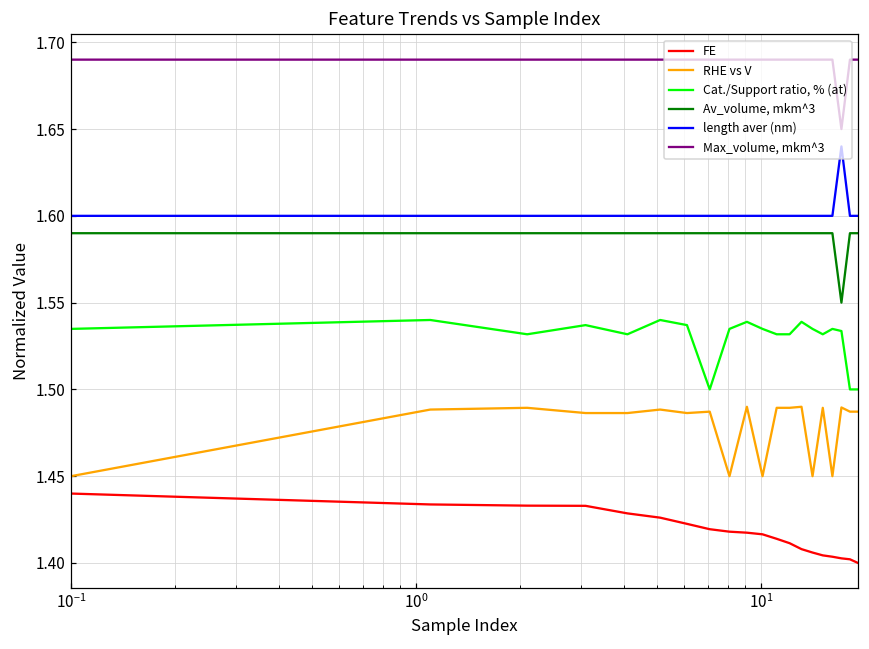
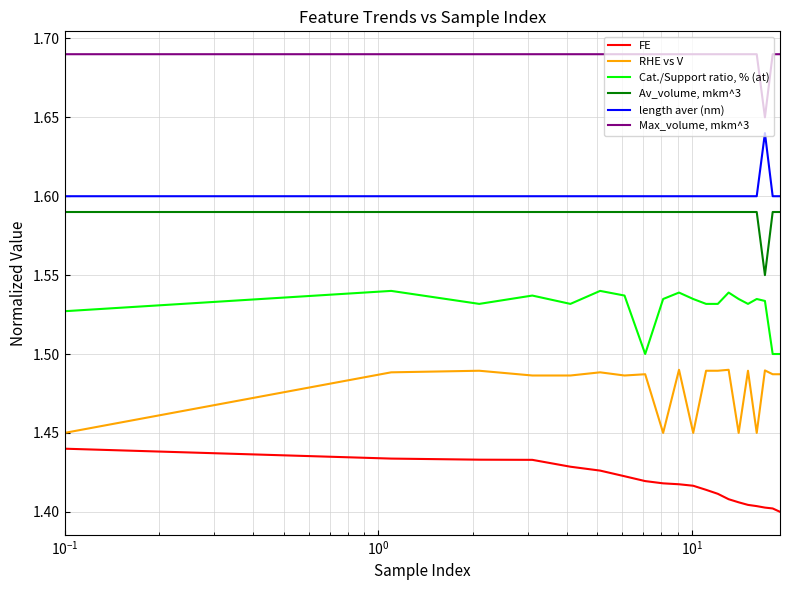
  {
    "FE": {
      "10^-1": 1.440
    },
    "RHE vs V": {
      "10^-1": 1.450
    },
    "Cat./Support ratio, % (at)": {
-     "10^-1": 1.535
+     "10^-1": 1.527
    },
    "Av_volume, mkm^3": {
      "10^-1": 1.590
    },
    "length aver (nm)": {
      "10^-1": 1.600
    },
    "Max_volume, mkm^3": {
      "10^-1": 1.690
    }
  }
